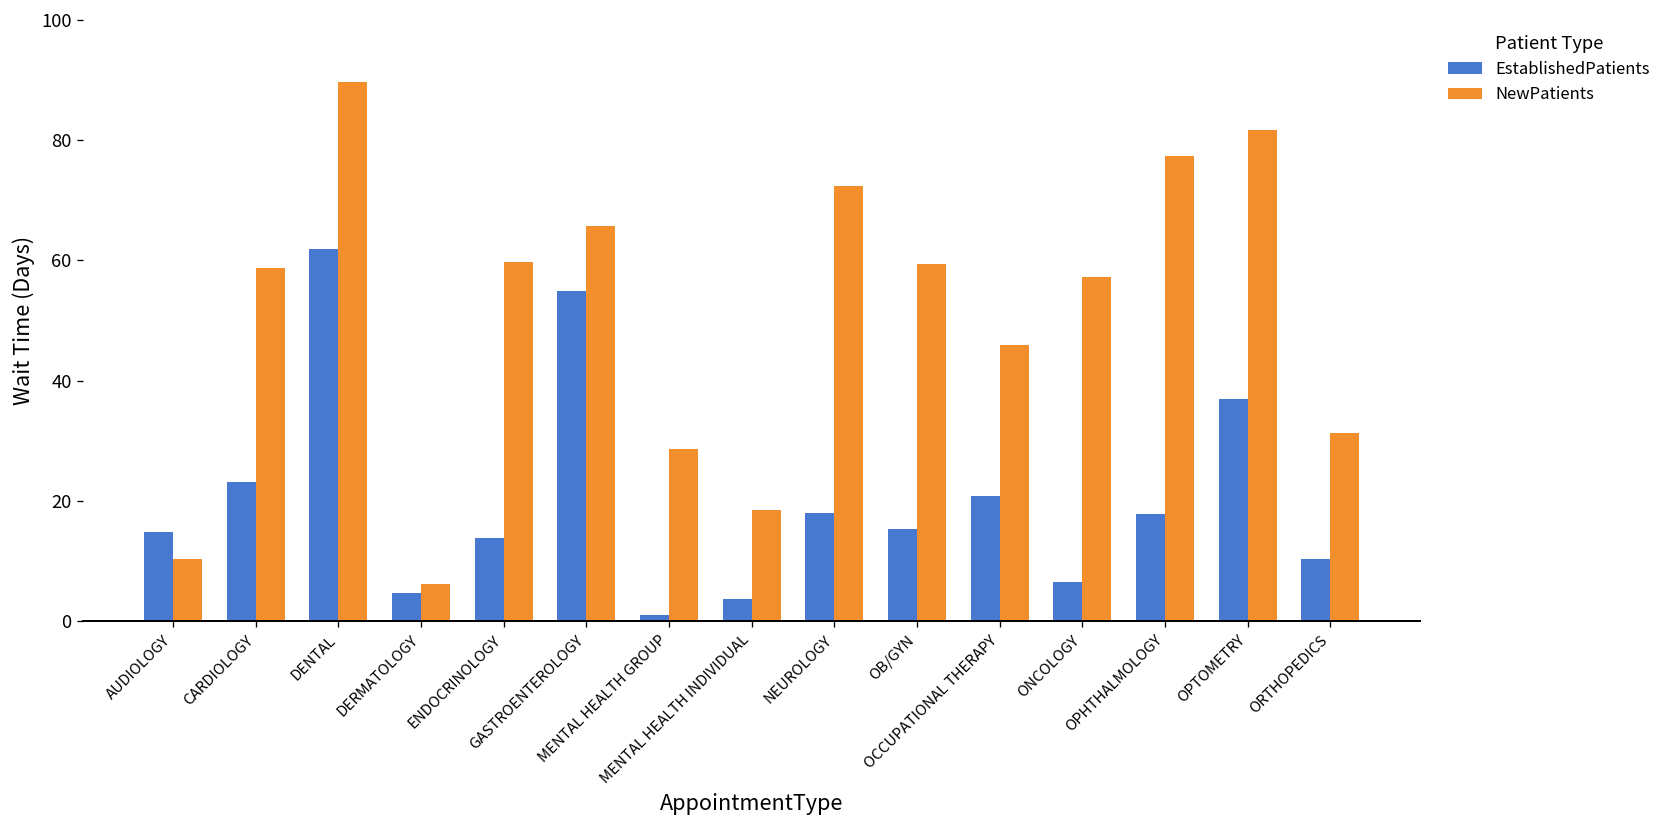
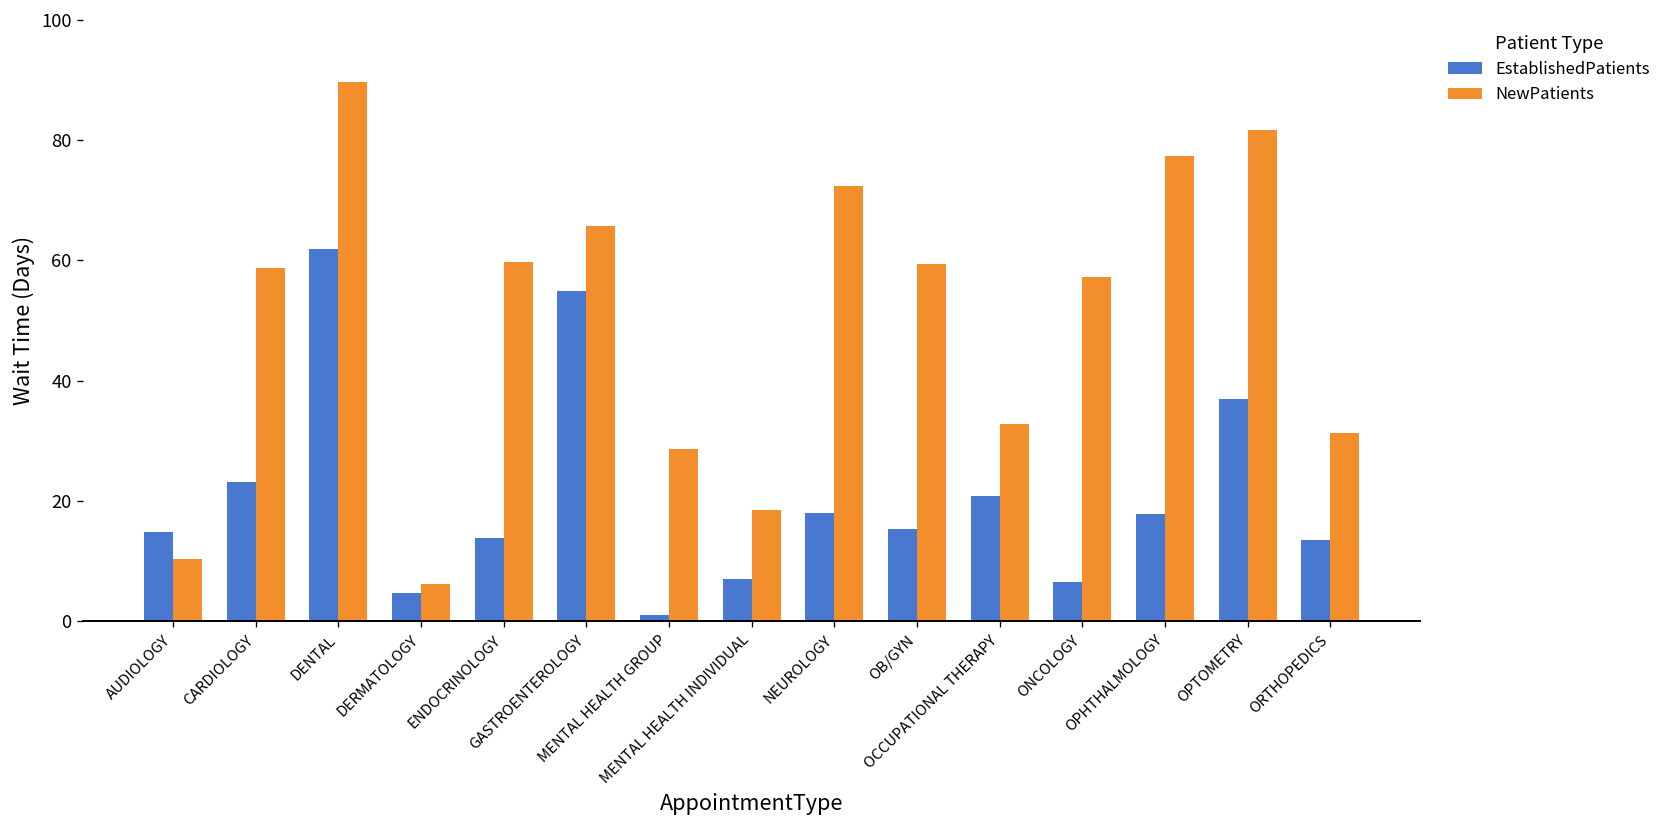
  {
    "EstablishedPatients": {
      "AUDIOLOGY": 15,
      "CARDIOLOGY": 23,
      "DENTAL": 62,
      "DERMATOLOGY": 5,
      "ENDOCRINOLOGY": 14,
      "GASTROENTEROLOGY": 55,
      "MENTAL HEALTH GROUP": 1,
-     "MENTAL HEALTH INDIVIDUAL": 4,
+     "MENTAL HEALTH INDIVIDUAL": 7,
      "NEUROLOGY": 18,
      "OB/GYN": 15,
      "OCCUPATIONAL THERAPY": 21,
      "ONCOLOGY": 7,
      "OPHTHALMOLOGY": 18,
      "OPTOMETRY": 37,
-     "ORTHOPEDICS": 10
+     "ORTHOPEDICS": 14
    },
    "NewPatients": {
      "AUDIOLOGY": 10,
      "CARDIOLOGY": 59,
      "DENTAL": 90,
      "DERMATOLOGY": 6,
      "ENDOCRINOLOGY": 60,
      "GASTROENTEROLOGY": 66,
      "MENTAL HEALTH GROUP": 29,
      "MENTAL HEALTH INDIVIDUAL": 19,
      "NEUROLOGY": 72,
      "OB/GYN": 59,
-     "OCCUPATIONAL THERAPY": 46,
+     "OCCUPATIONAL THERAPY": 33,
      "ONCOLOGY": 57,
      "OPHTHALMOLOGY": 77,
      "OPTOMETRY": 82,
      "ORTHOPEDICS": 31
    }
  }
